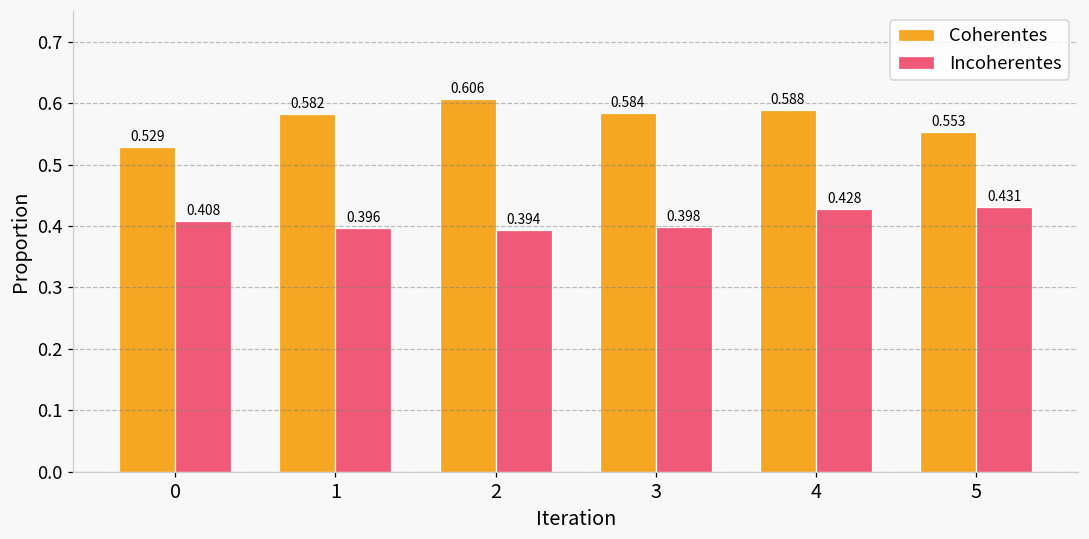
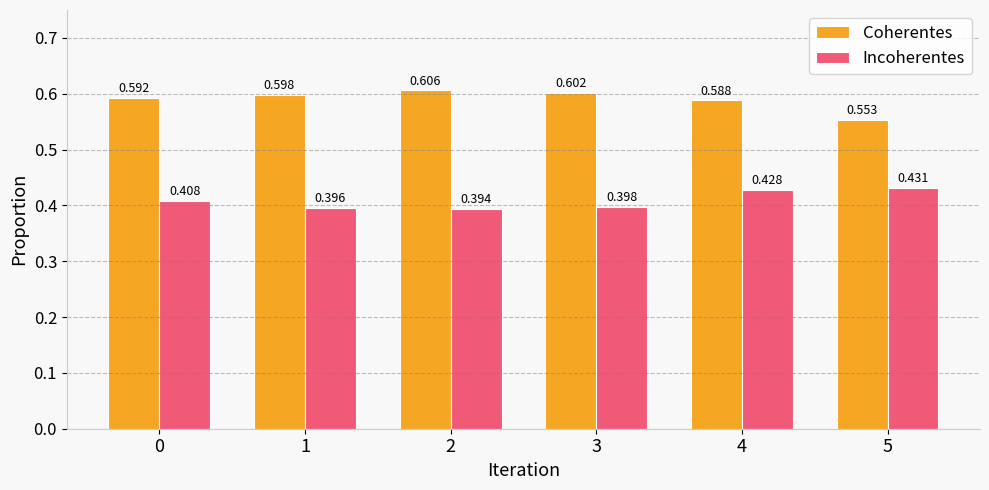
  {
    "Coherentes": {
-     "0": 0.529,
-     "1": 0.582,
+     "0": 0.592,
+     "1": 0.598,
      "2": 0.606,
-     "3": 0.584,
+     "3": 0.602,
      "4": 0.588,
      "5": 0.553
    },
    "Incoherentes": {
      "0": 0.408,
      "1": 0.396,
      "2": 0.394,
      "3": 0.398,
      "4": 0.428,
      "5": 0.431
    }
  }
